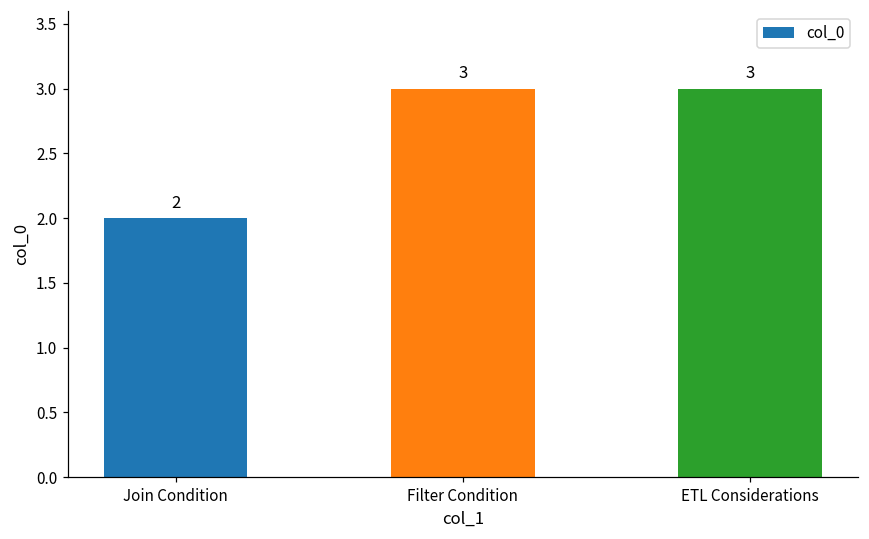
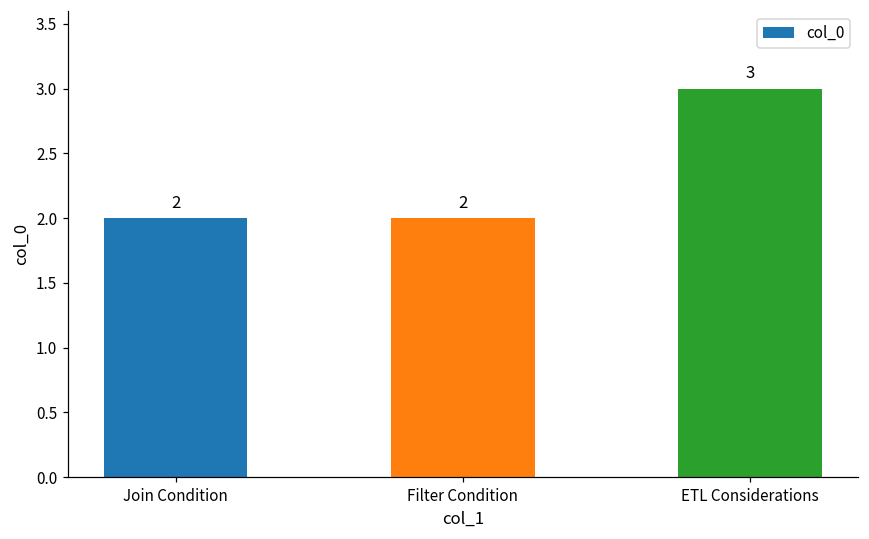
  {
    "Join Condition": 2,
-   "Filter Condition": 3,
+   "Filter Condition": 2,
    "ETL Considerations": 3
  }
